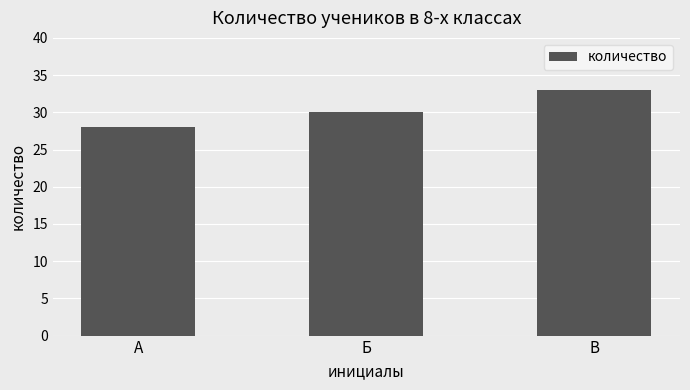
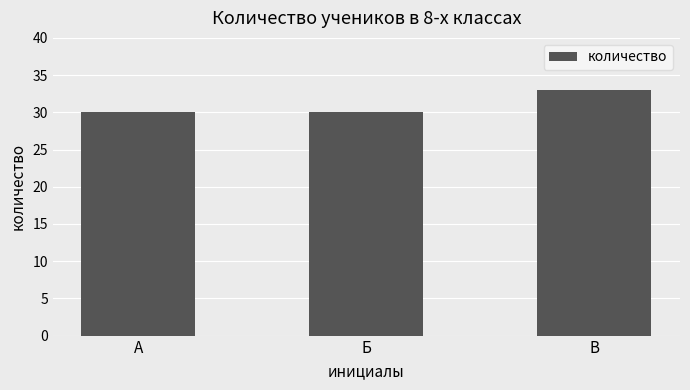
  {
-   "А": 28,
+   "А": 30,
    "Б": 30,
    "В": 33
  }
